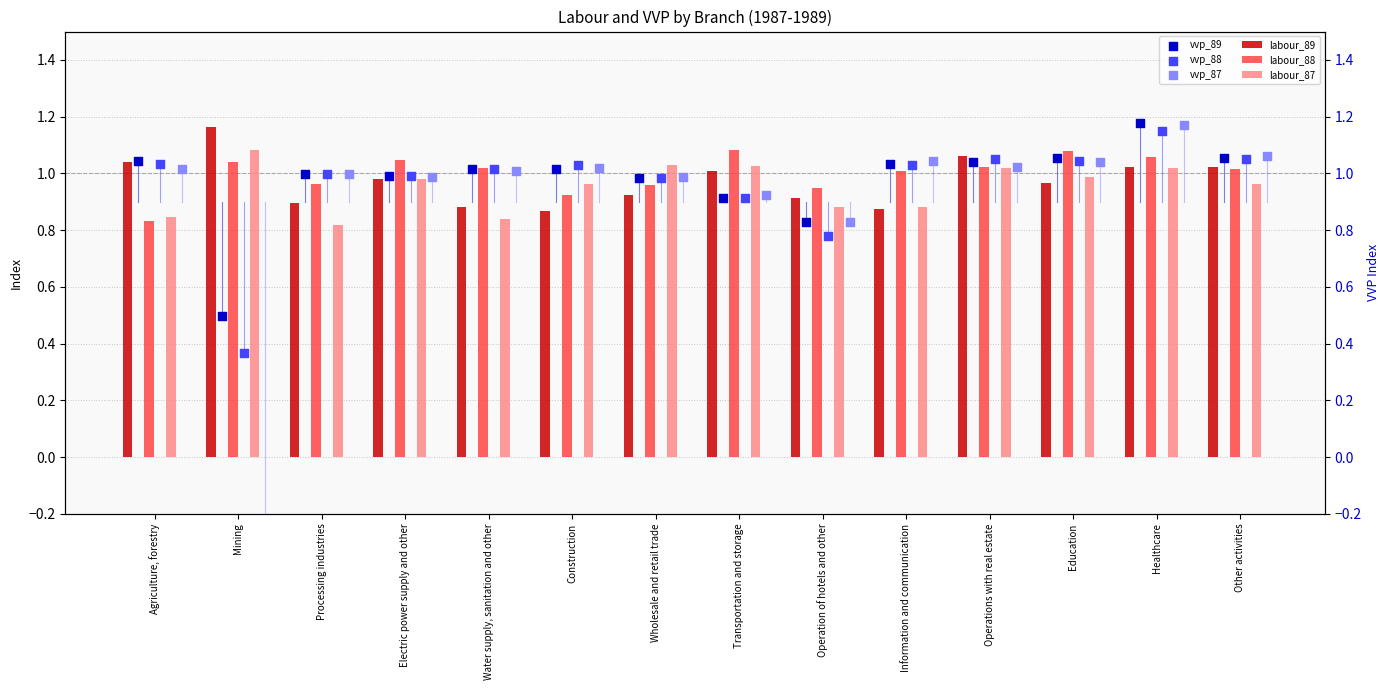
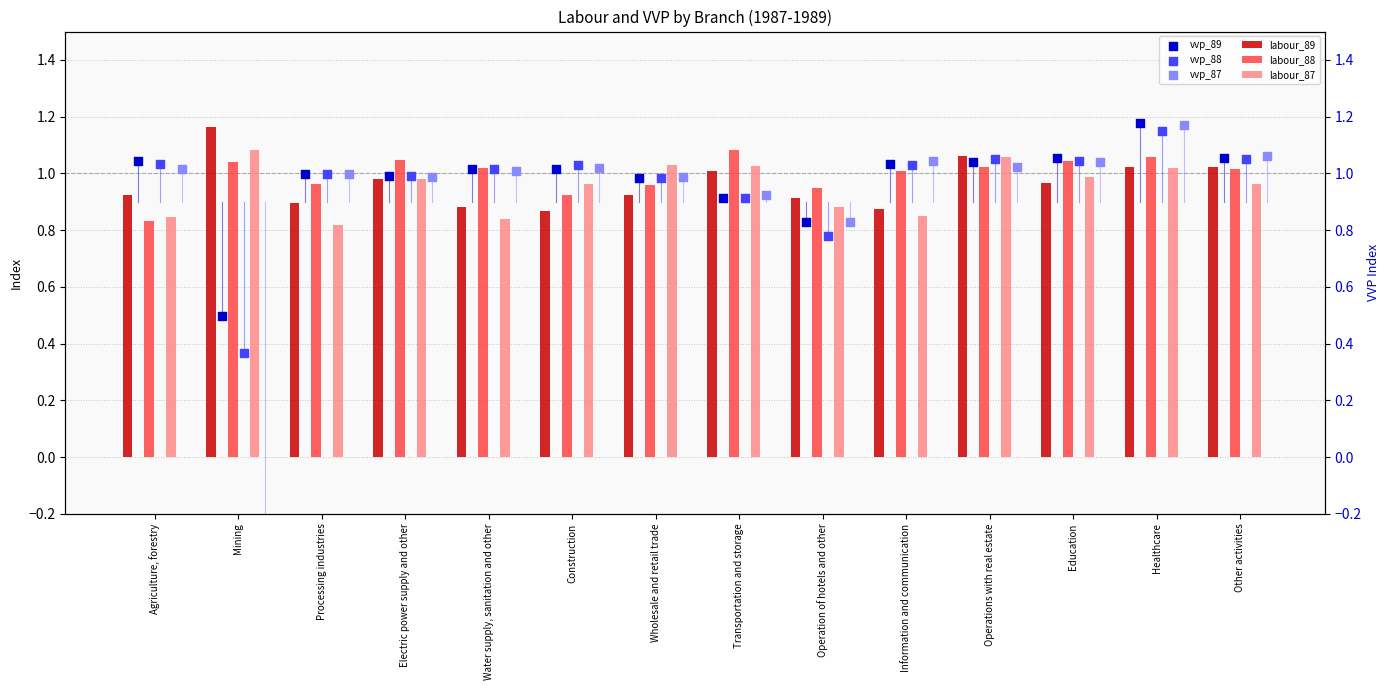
  {
    "labour_89": {
-     "Agriculture, forestry": 1.04,
+     "Agriculture, forestry": 0.92,
      "Mining": 1.16,
      "Processing industries": 0.89,
      "Electric power supply and other": 0.98,
      "Water supply, sanitation and other": 0.88,
      "Construction": 0.87,
      "Wholesale and retail trade": 0.92,
      "Transportation and storage": 1.01,
      "Operation of hotels and other": 0.91,
      "Information and communication": 0.87,
      "Operations with real estate": 1.06,
      "Education": 0.97,
      "Healthcare": 1.02,
      "Other activities": 1.02
    },
    "labour_88": {
      "Agriculture, forestry": 0.83,
      "Mining": 1.04,
      "Processing industries": 0.96,
      "Electric power supply and other": 1.05,
      "Water supply, sanitation and other": 1.02,
      "Construction": 0.92,
      "Wholesale and retail trade": 0.96,
      "Transportation and storage": 1.08,
      "Operation of hotels and other": 0.95,
      "Information and communication": 1.01,
      "Operations with real estate": 1.02,
-     "Education": 1.08,
+     "Education": 1.04,
      "Healthcare": 1.06,
      "Other activities": 1.02
    },
    "labour_87": {
      "Agriculture, forestry": 0.85,
      "Mining": 1.08,
      "Processing industries": 0.82,
      "Electric power supply and other": 0.98,
      "Water supply, sanitation and other": 0.84,
      "Construction": 0.96,
      "Wholesale and retail trade": 1.03,
      "Transportation and storage": 1.03,
      "Operation of hotels and other": 0.88,
-     "Information and communication": 0.88,
-     "Operations with real estate": 1.02,
+     "Information and communication": 0.85,
+     "Operations with real estate": 1.06,
      "Education": 0.99,
      "Healthcare": 1.02,
      "Other activities": 0.96
    }
  }
